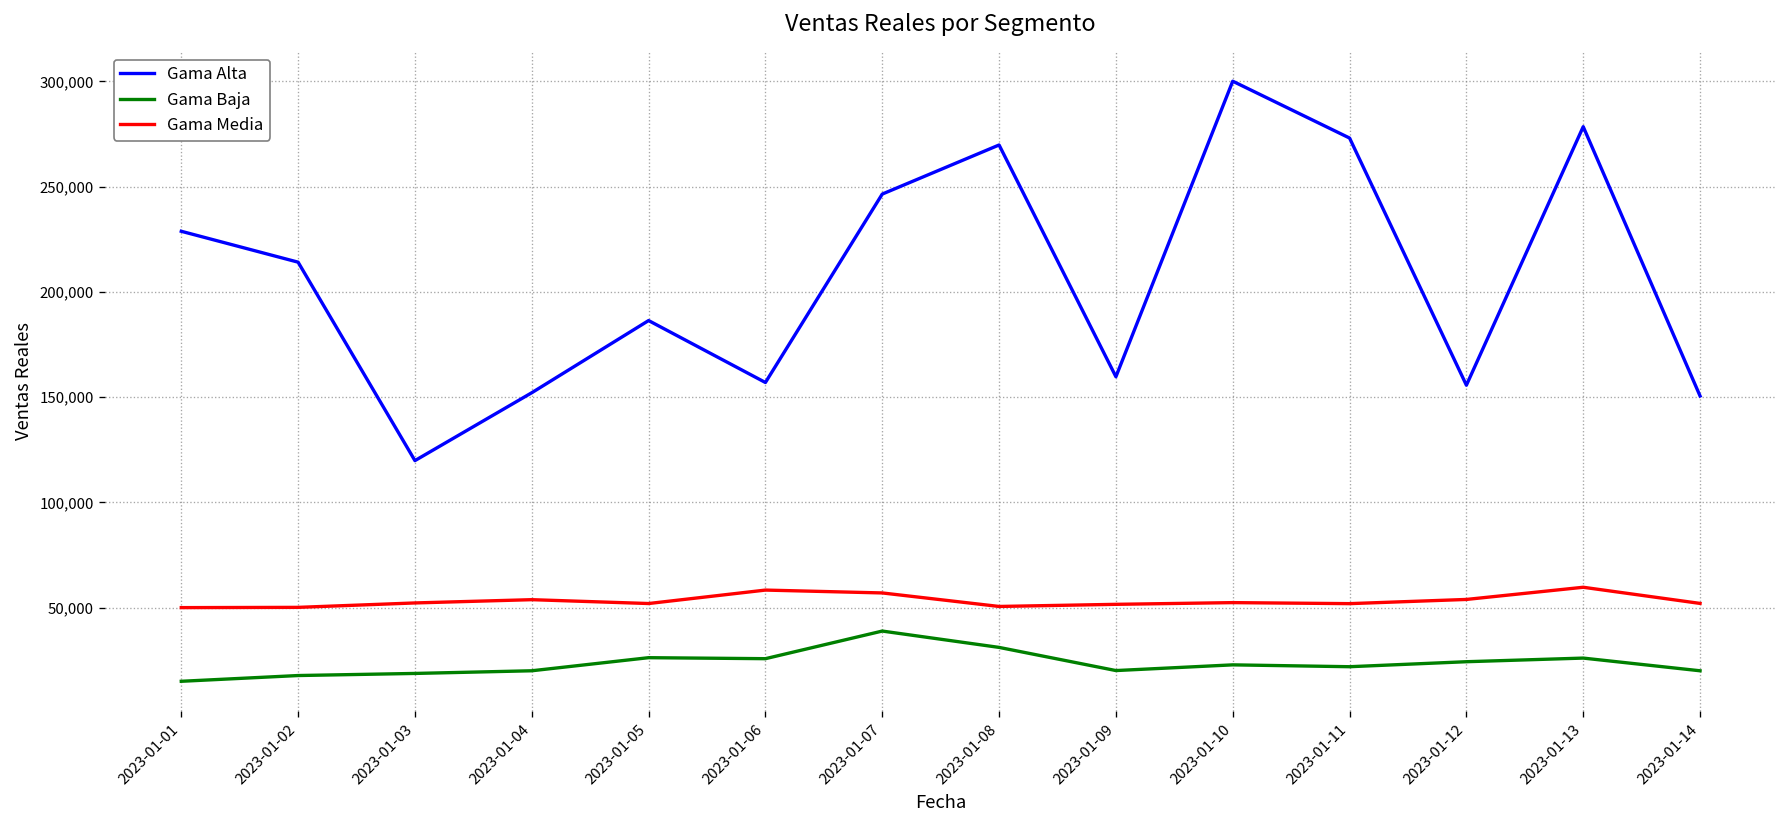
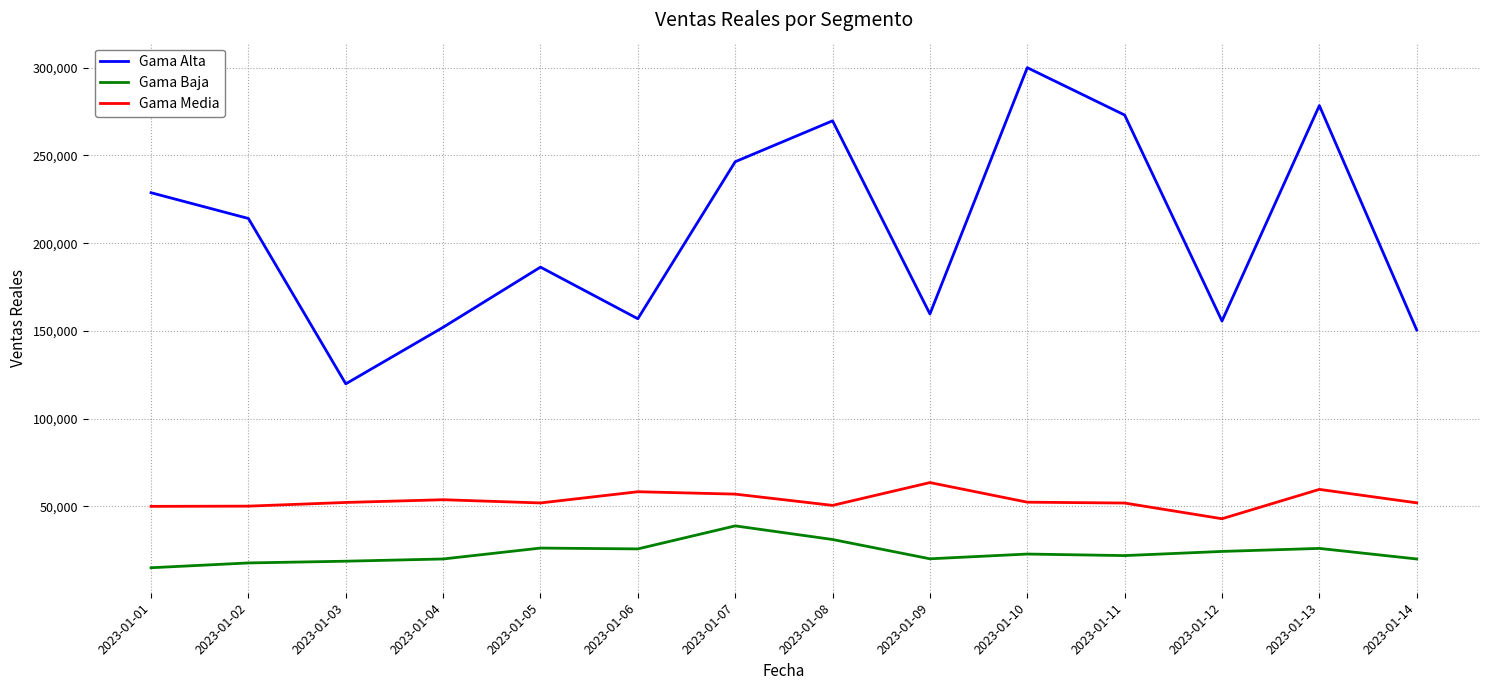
  {
    "Gama Alta": {
      "2023-01-01": "229,000",
      "2023-01-02": "214,000",
      "2023-01-03": "120,000",
      "2023-01-04": "152,000",
      "2023-01-05": "186,000",
      "2023-01-06": "157,000",
      "2023-01-07": "246,000",
      "2023-01-08": "270,000",
      "2023-01-09": "160,000",
      "2023-01-10": "300,000",
      "2023-01-11": "273,000",
      "2023-01-12": "156,000",
      "2023-01-13": "278,000",
      "2023-01-14": "151,000"
    },
    "Gama Baja": {
      "2023-01-01": "15,000",
      "2023-01-02": "18,000",
      "2023-01-03": "19,000",
      "2023-01-04": "20,000",
      "2023-01-05": "26,000",
      "2023-01-06": "26,000",
      "2023-01-07": "39,000",
      "2023-01-08": "31,000",
      "2023-01-09": "20,000",
      "2023-01-10": "23,000",
      "2023-01-11": "22,000",
      "2023-01-12": "24,000",
      "2023-01-13": "26,000",
      "2023-01-14": "20,000"
    },
    "Gama Media": {
      "2023-01-01": "50,000",
      "2023-01-02": "50,000",
      "2023-01-03": "52,000",
      "2023-01-04": "54,000",
      "2023-01-05": "52,000",
      "2023-01-06": "58,000",
      "2023-01-07": "57,000",
      "2023-01-08": "51,000",
-     "2023-01-09": "52,000",
+     "2023-01-09": "64,000",
      "2023-01-10": "52,000",
      "2023-01-11": "52,000",
-     "2023-01-12": "54,000",
+     "2023-01-12": "43,000",
      "2023-01-13": "60,000",
      "2023-01-14": "52,000"
    }
  }
